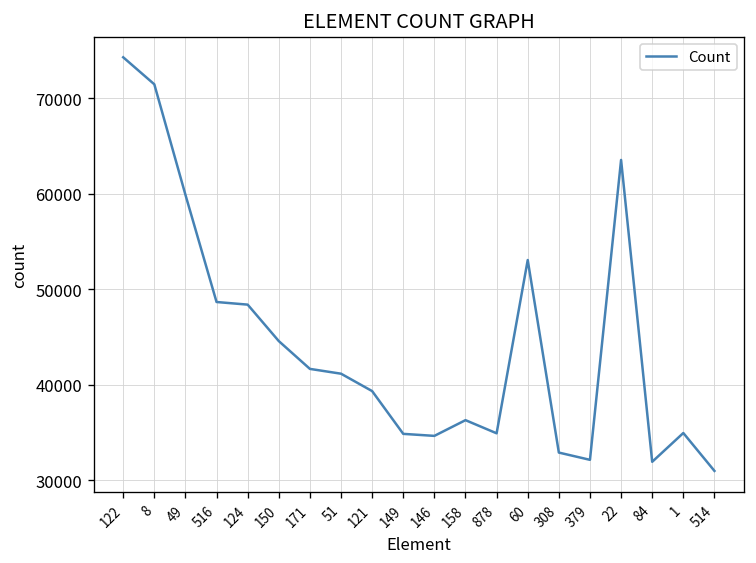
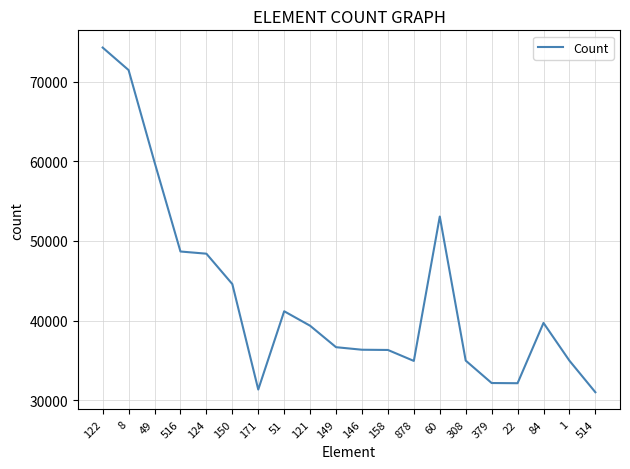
  {
    "122": 74000,
    "8": 71000,
    "49": 60000,
    "516": 49000,
    "124": 48000,
    "150": 45000,
-   "171": 42000,
+   "171": 31000,
    "51": 41000,
    "121": 39000,
-   "149": 35000,
-   "146": 35000,
+   "149": 37000,
+   "146": 36000,
    "158": 36000,
    "878": 35000,
    "60": 53000,
-   "308": 33000,
+   "308": 35000,
    "379": 32000,
-   "22": 64000,
-   "84": 32000,
+   "22": 32000,
+   "84": 40000,
    "1": 35000,
    "514": 31000
  }
